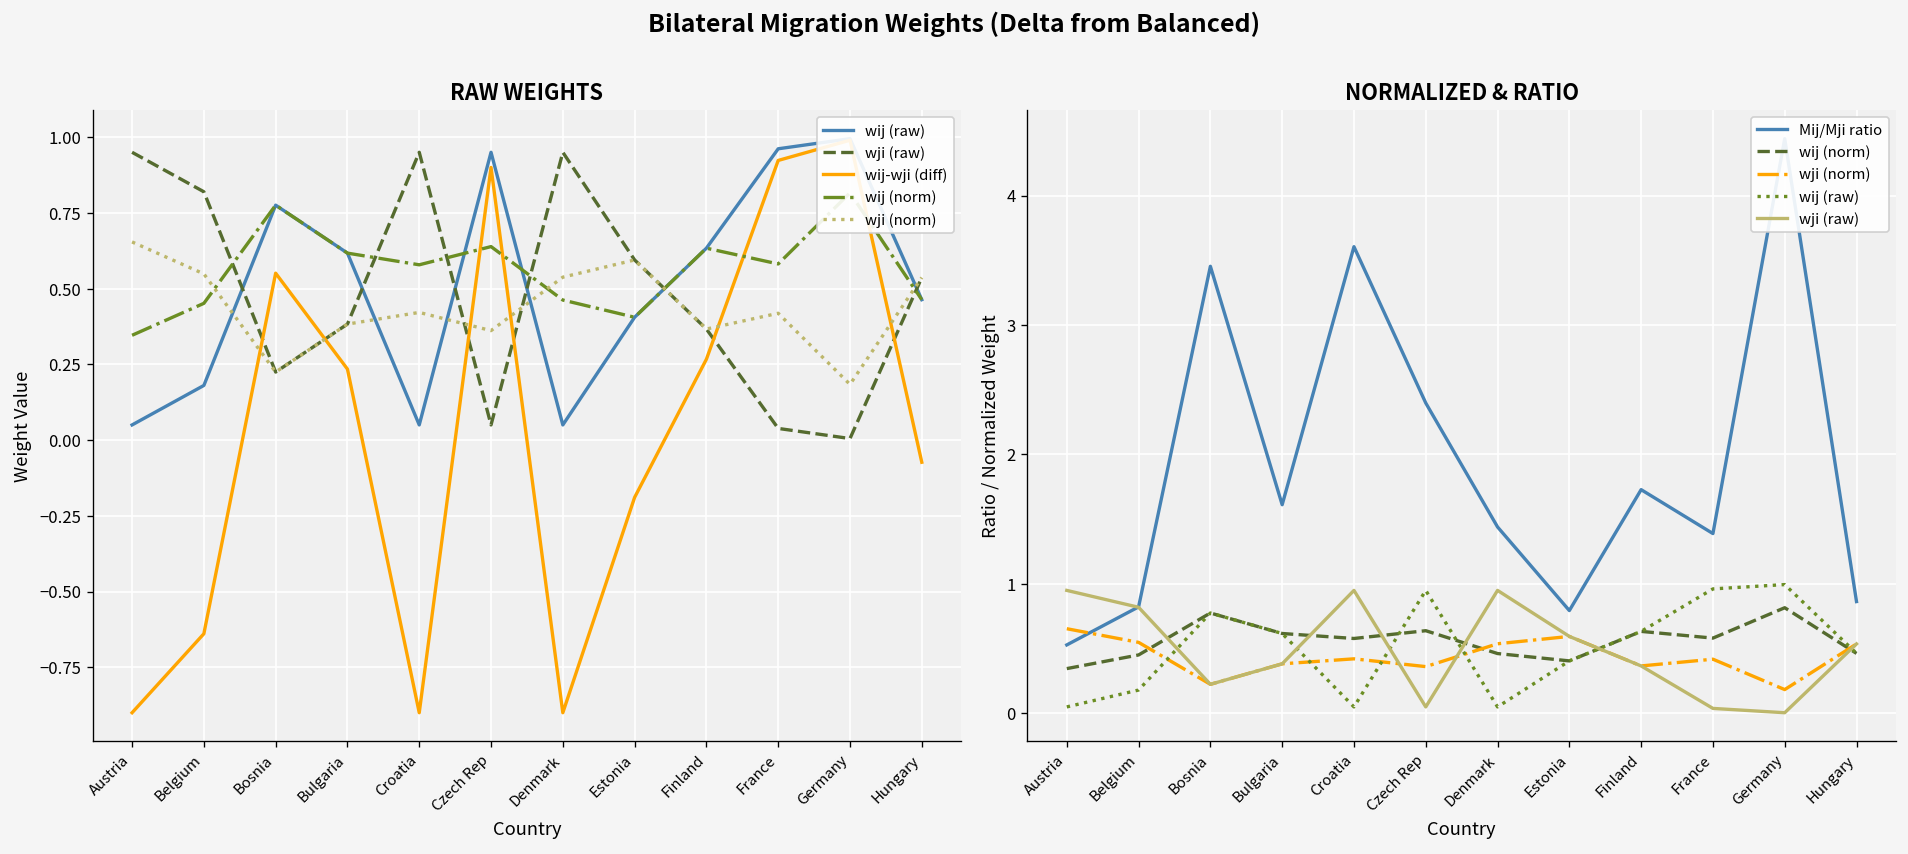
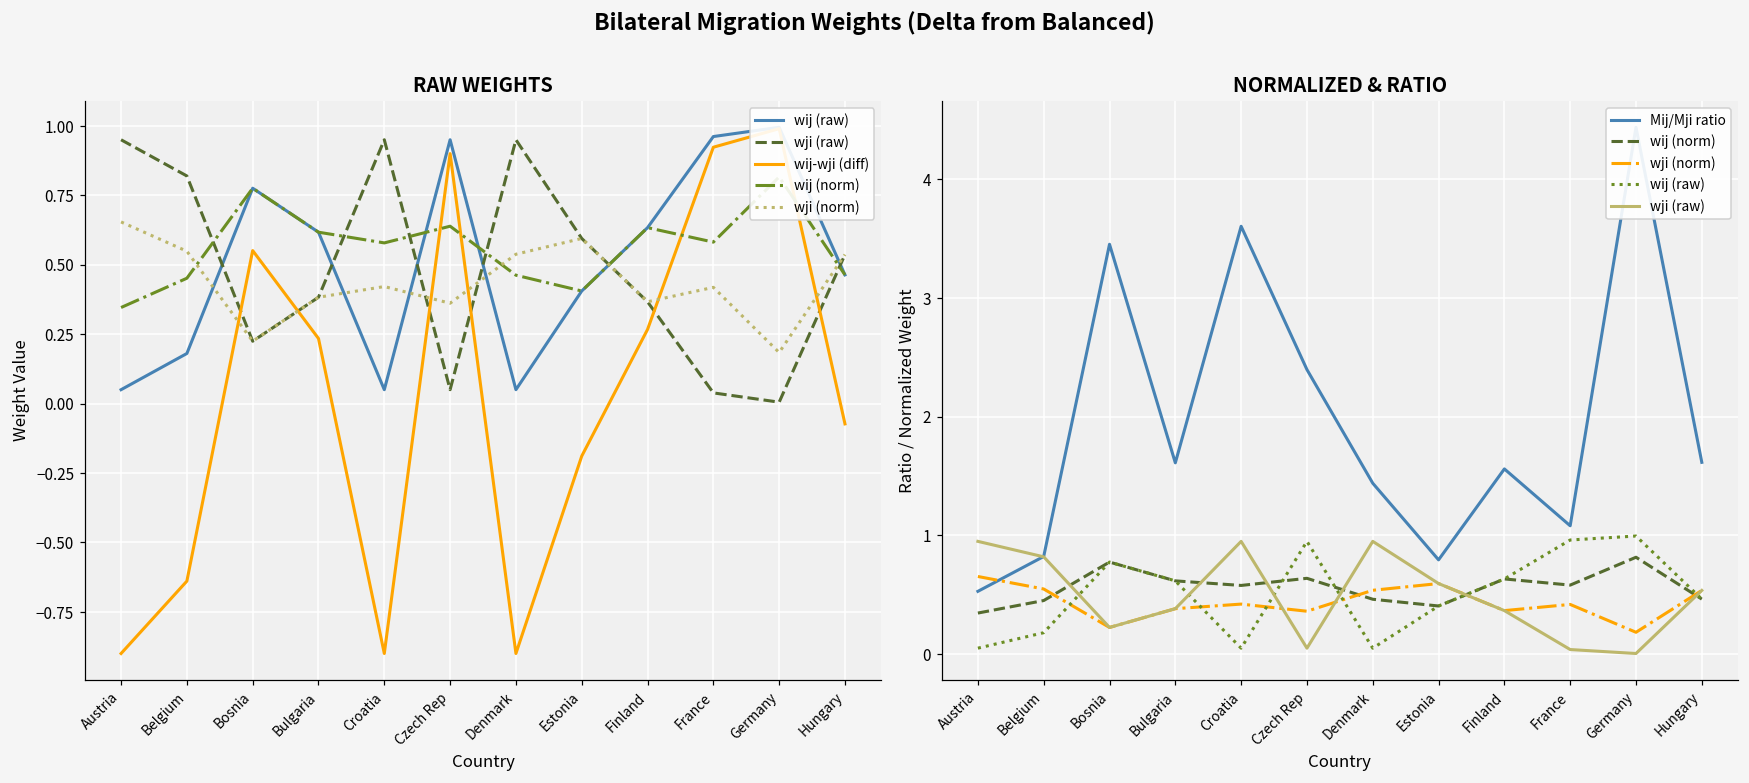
  {
    "RAW WEIGHTS": {
      "wij-wji (diff)": {
        "Austria": -0.90,
        "Belgium": -0.64,
        "Bosnia": 0.55,
        "Bulgaria": 0.23,
        "Croatia": -0.90,
        "Czech Rep": 0.90,
        "Denmark": -0.90,
        "Estonia": -0.19,
        "Finland": 0.27,
        "France": 0.92,
        "Hungary": -0.07
      }
    },
    "NORMALIZED & RATIO": {
      "Mij/Mji ratio": {
        "Austria": 0.53,
        "Bosnia": 3.45,
        "Bulgaria": 1.61,
        "Croatia": 3.61,
        "Czech Rep": 2.40,
        "Denmark": 1.44,
        "Estonia": 0.79,
-       "Finland": 1.73,
-       "France": 1.39,
-       "Hungary": 0.86
+       "Finland": 1.56,
+       "France": 1.08,
+       "Hungary": 1.62
      },
      "wji (norm)": {
        "Austria": 0.65,
        "Belgium": 0.55,
        "Croatia": 0.42,
        "Czech Rep": 0.36,
        "Denmark": 0.54,
        "France": 0.42,
        "Germany": 0.18
      },
      "wji (raw)": {
        "Austria": 0.95,
        "Croatia": 0.95,
        "Czech Rep": 0.05,
        "Denmark": 0.95,
        "France": 0.04,
        "Germany": 0.01
      }
    }
  }
